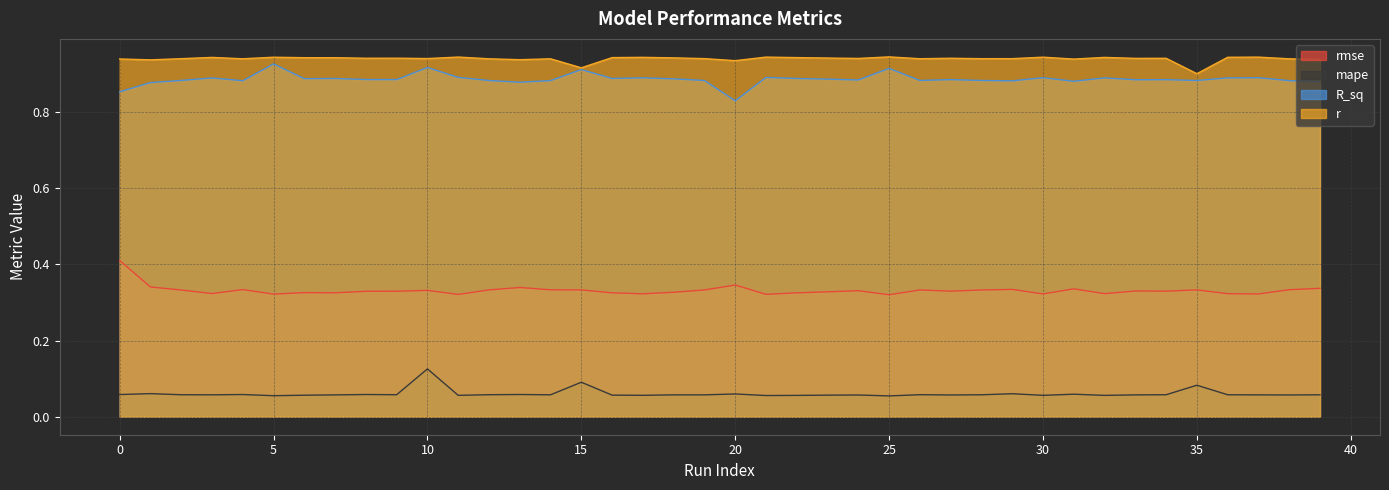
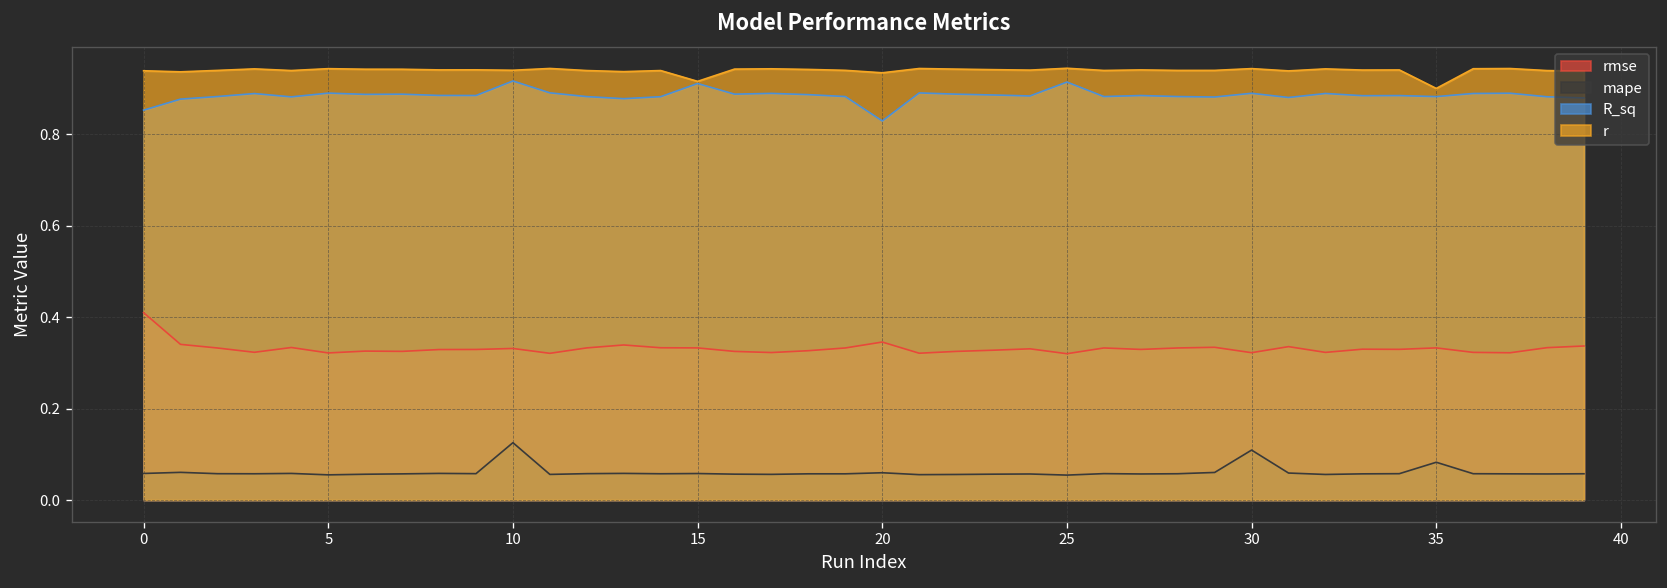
  {
    "rmse": {
      "0": 0.41,
      "5": 0.32,
      "10": 0.33,
      "15": 0.33,
      "20": 0.35,
      "25": 0.32,
      "30": 0.32,
      "35": 0.33
    },
    "mape": {
      "0": 0.06,
      "5": 0.06,
      "10": 0.13,
-     "15": 0.09,
+     "15": 0.06,
      "20": 0.06,
      "25": 0.05,
-     "30": 0.06,
+     "30": 0.11,
      "35": 0.08
    },
    "R_sq": {
      "0": 0.85,
-     "5": 0.93,
+     "5": 0.89,
      "10": 0.92,
      "20": 0.83,
      "25": 0.91,
      "30": 0.89,
      "35": 0.88
    },
    "r": {
      "0": 0.94,
      "5": 0.94,
      "10": 0.94,
      "20": 0.93,
      "25": 0.94,
      "30": 0.94,
      "35": 0.90
    }
  }
